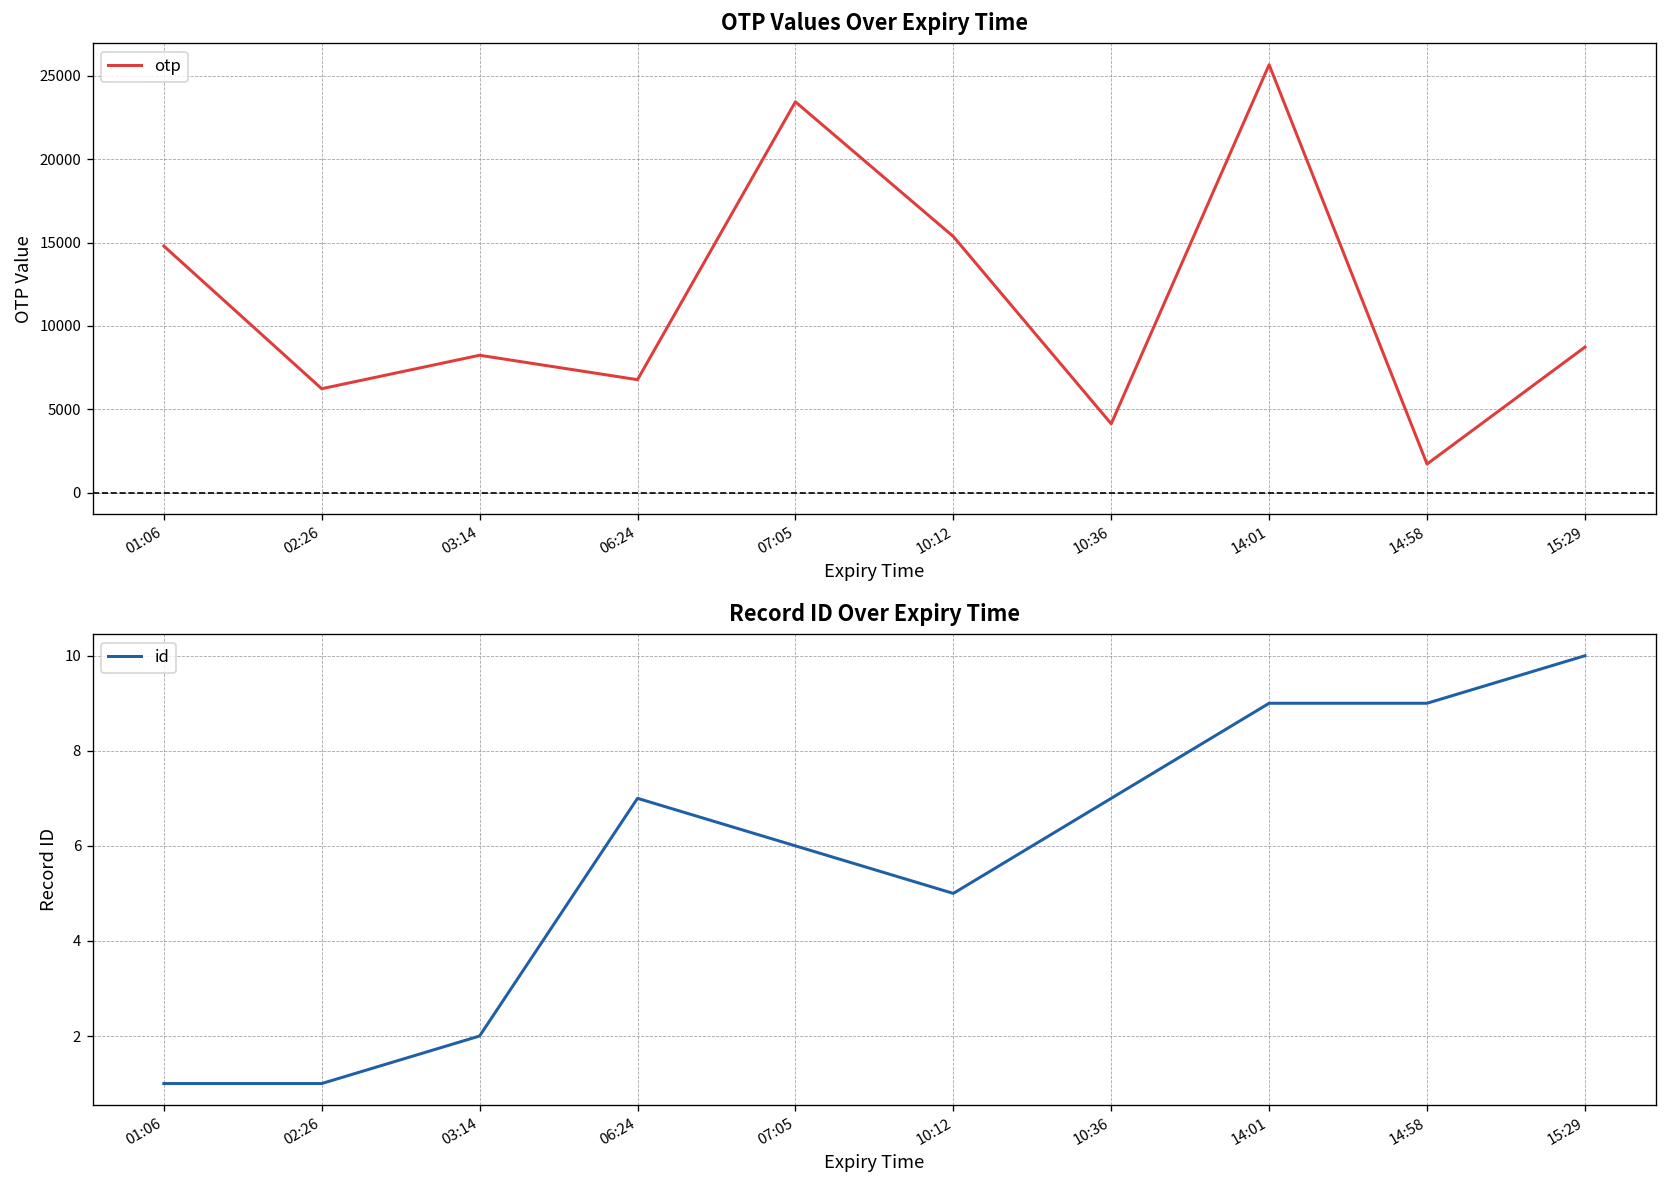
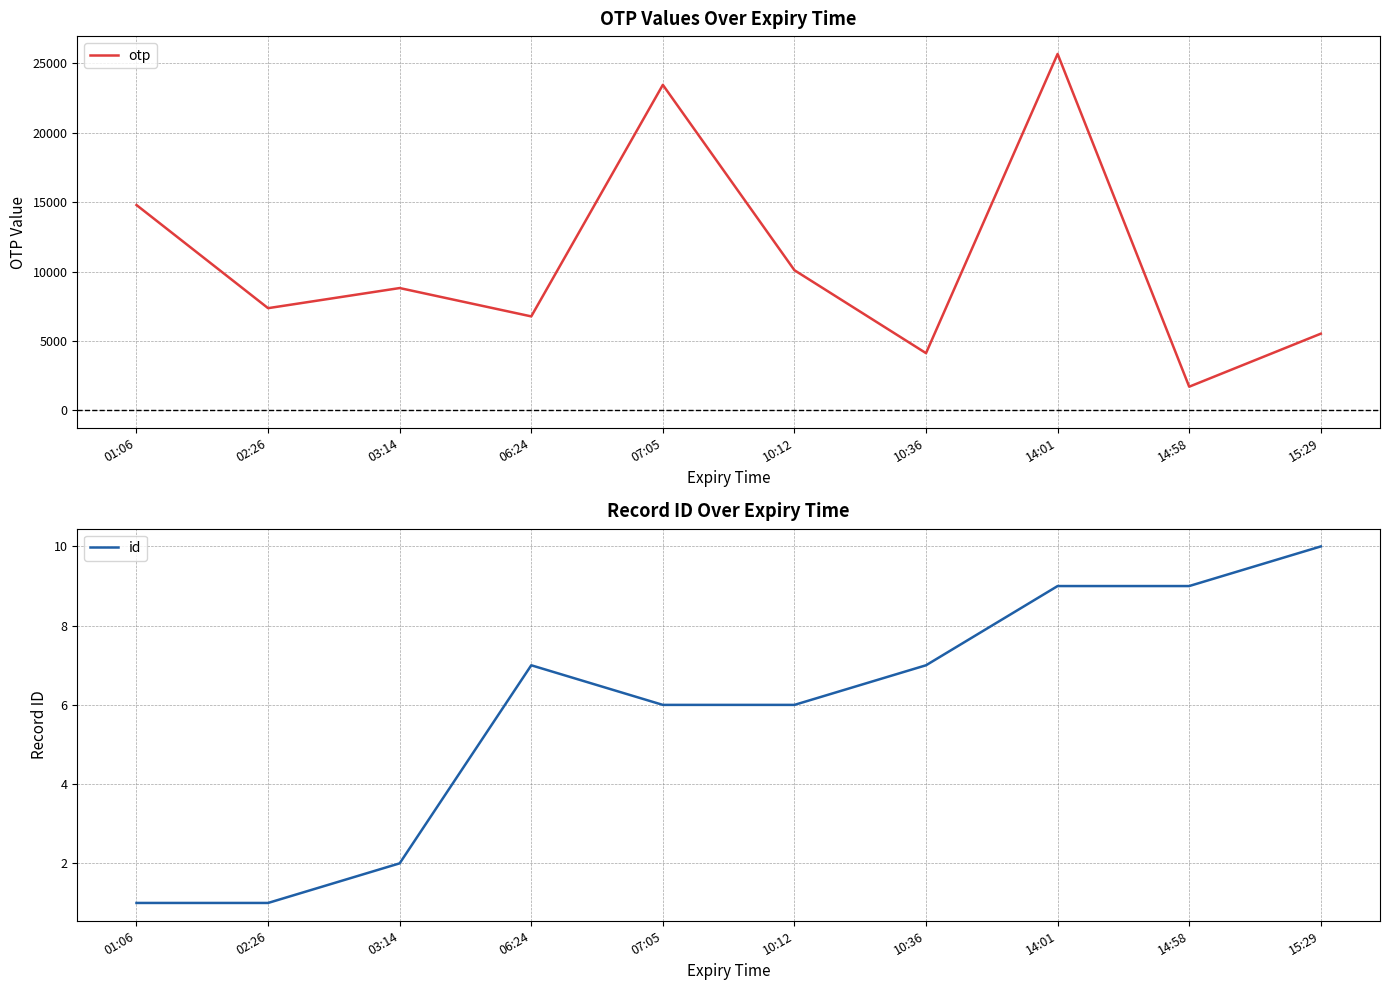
  {
    "OTP Values Over Expiry Time": {
      "01:06": 14800,
-     "02:26": 6200,
-     "03:14": 8200,
+     "02:26": 7400,
+     "03:14": 8800,
      "06:24": 6800,
      "07:05": 23400,
-     "10:12": 15400,
+     "10:12": 10100,
      "10:36": 4100,
      "14:01": 25700,
      "14:58": 1700,
-     "15:29": 8700
+     "15:29": 5500
    },
    "Record ID Over Expiry Time": {
      "01:06": 1,
      "02:26": 1,
      "03:14": 2,
      "06:24": 7,
      "07:05": 6,
-     "10:12": 5,
+     "10:12": 6,
      "10:36": 7,
      "14:01": 9,
      "14:58": 9,
      "15:29": 10
    }
  }
